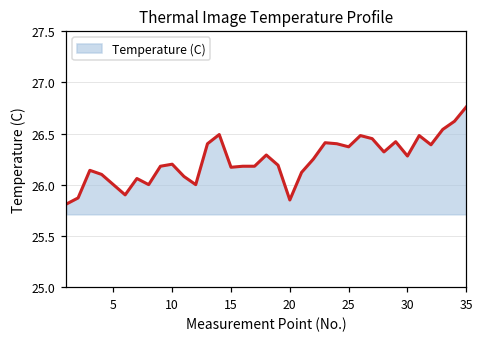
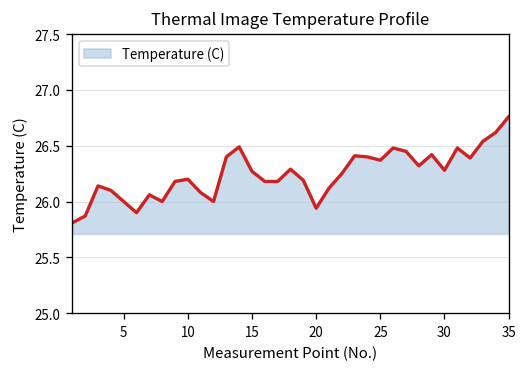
  {
    "5": 26.0,
    "10": 26.2,
-   "15": 26.2,
-   "20": 25.85,
+   "15": 26.3,
+   "20": 25.94,
    "25": 26.4,
    "30": 26.3,
    "35": 26.8
  }
